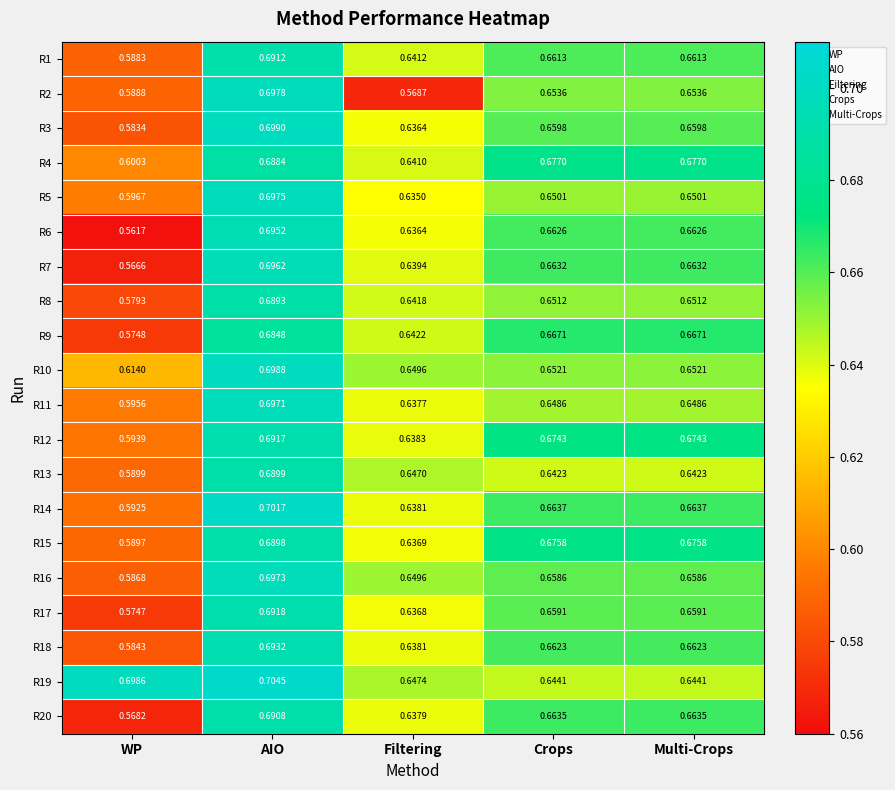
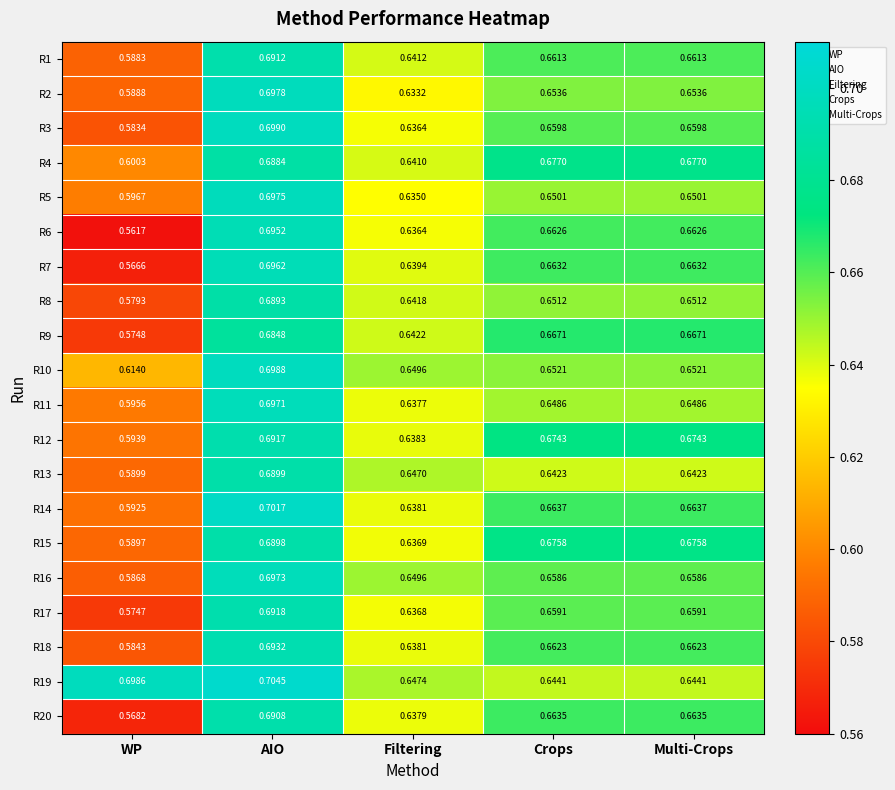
  {
    "R1": {
      "WP": 0.5883,
      "AIO": 0.6912,
      "Filtering": 0.6412,
      "Crops": 0.6613,
      "Multi-Crops": 0.6613
    },
    "R2": {
      "WP": 0.5888,
      "AIO": 0.6978,
-     "Filtering": 0.5687,
+     "Filtering": 0.6332,
      "Crops": 0.6536,
      "Multi-Crops": 0.6536
    },
    "R3": {
      "WP": 0.5834,
      "AIO": 0.6990,
      "Filtering": 0.6364,
      "Crops": 0.6598,
      "Multi-Crops": 0.6598
    },
    "R4": {
      "WP": 0.6003,
      "AIO": 0.6884,
      "Filtering": 0.6410,
      "Crops": 0.6770,
      "Multi-Crops": 0.6770
    },
    "R5": {
      "WP": 0.5967,
      "AIO": 0.6975,
      "Filtering": 0.6350,
      "Crops": 0.6501,
      "Multi-Crops": 0.6501
    },
    "R6": {
      "WP": 0.5617,
      "AIO": 0.6952,
      "Filtering": 0.6364,
      "Crops": 0.6626,
      "Multi-Crops": 0.6626
    },
    "R7": {
      "WP": 0.5666,
      "AIO": 0.6962,
      "Filtering": 0.6394,
      "Crops": 0.6632,
      "Multi-Crops": 0.6632
    },
    "R8": {
      "WP": 0.5793,
      "AIO": 0.6893,
      "Filtering": 0.6418,
      "Crops": 0.6512,
      "Multi-Crops": 0.6512
    },
    "R9": {
      "WP": 0.5748,
      "AIO": 0.6848,
      "Filtering": 0.6422,
      "Crops": 0.6671,
      "Multi-Crops": 0.6671
    },
    "R10": {
      "WP": 0.6140,
      "AIO": 0.6988,
      "Filtering": 0.6496,
      "Crops": 0.6521,
      "Multi-Crops": 0.6521
    },
    "R11": {
      "WP": 0.5956,
      "AIO": 0.6971,
      "Filtering": 0.6377,
      "Crops": 0.6486,
      "Multi-Crops": 0.6486
    },
    "R12": {
      "WP": 0.5939,
      "AIO": 0.6917,
      "Filtering": 0.6383,
      "Crops": 0.6743,
      "Multi-Crops": 0.6743
    },
    "R13": {
      "WP": 0.5899,
      "AIO": 0.6899,
      "Filtering": 0.6470,
      "Crops": 0.6423,
      "Multi-Crops": 0.6423
    },
    "R14": {
      "WP": 0.5925,
      "AIO": 0.7017,
      "Filtering": 0.6381,
      "Crops": 0.6637,
      "Multi-Crops": 0.6637
    },
    "R15": {
      "WP": 0.5897,
      "AIO": 0.6898,
      "Filtering": 0.6369,
      "Crops": 0.6758,
      "Multi-Crops": 0.6758
    },
    "R16": {
      "WP": 0.5868,
      "AIO": 0.6973,
      "Filtering": 0.6496,
      "Crops": 0.6586,
      "Multi-Crops": 0.6586
    },
    "R17": {
      "WP": 0.5747,
      "AIO": 0.6918,
      "Filtering": 0.6368,
      "Crops": 0.6591,
      "Multi-Crops": 0.6591
    },
    "R18": {
      "WP": 0.5843,
      "AIO": 0.6932,
      "Filtering": 0.6381,
      "Crops": 0.6623,
      "Multi-Crops": 0.6623
    },
    "R19": {
      "WP": 0.6986,
      "AIO": 0.7045,
      "Filtering": 0.6474,
      "Crops": 0.6441,
      "Multi-Crops": 0.6441
    },
    "R20": {
      "WP": 0.5682,
      "AIO": 0.6908,
      "Filtering": 0.6379,
      "Crops": 0.6635,
      "Multi-Crops": 0.6635
    }
  }
